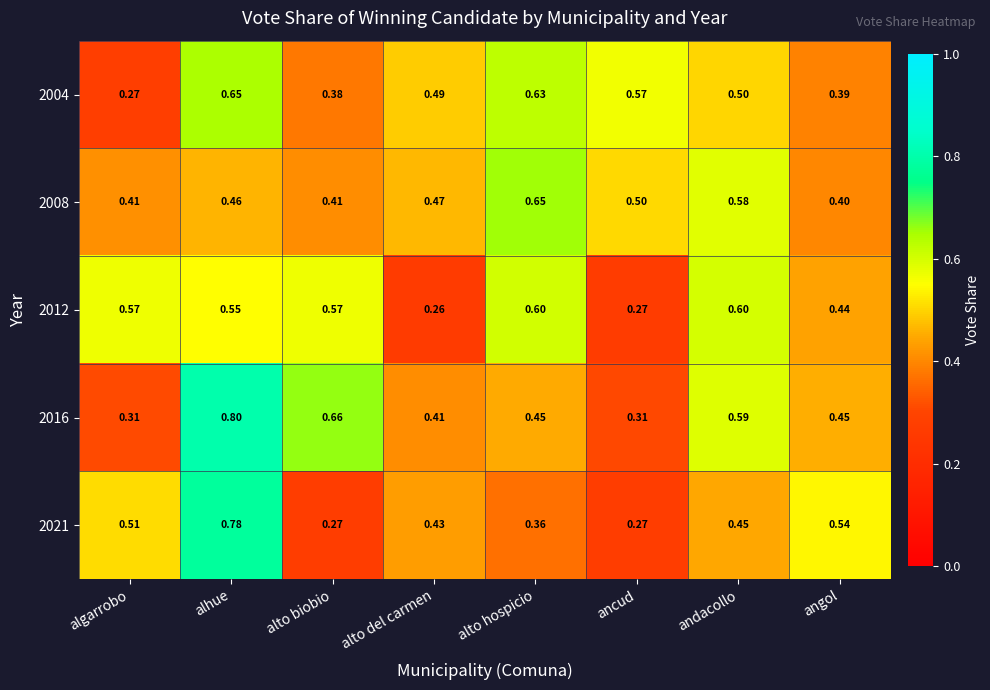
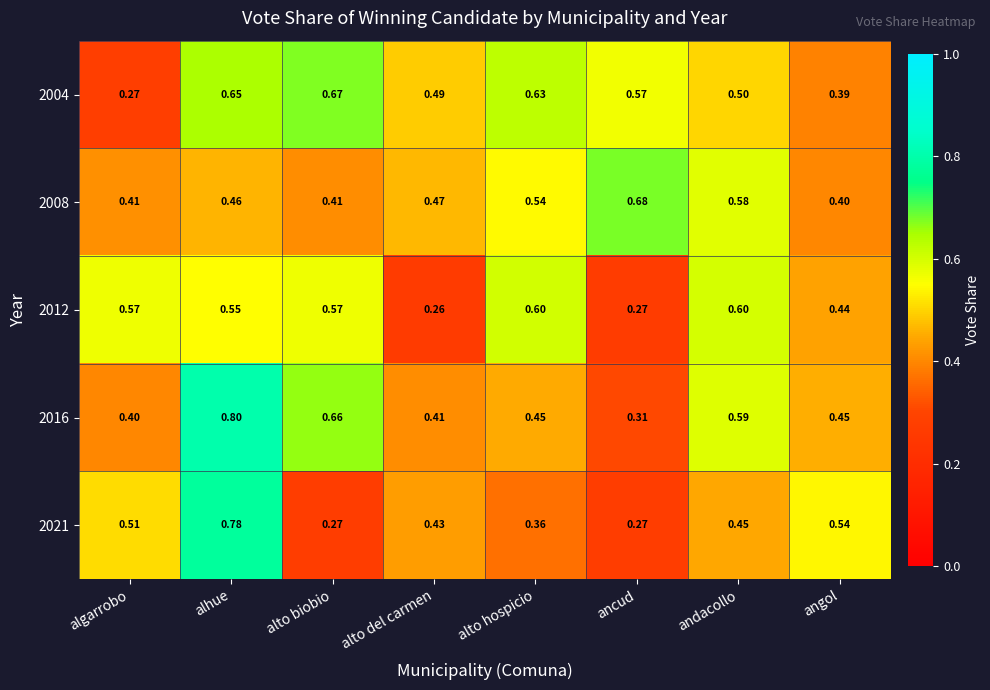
  {
    "2004": {
      "algarrobo": 0.27,
      "alhue": 0.65,
-     "alto biobio": 0.38,
+     "alto biobio": 0.67,
      "alto del carmen": 0.49,
      "alto hospicio": 0.63,
      "ancud": 0.57,
      "andacollo": 0.50,
      "angol": 0.39
    },
    "2008": {
      "algarrobo": 0.41,
      "alhue": 0.46,
      "alto biobio": 0.41,
      "alto del carmen": 0.47,
-     "alto hospicio": 0.65,
-     "ancud": 0.50,
+     "alto hospicio": 0.54,
+     "ancud": 0.68,
      "andacollo": 0.58,
      "angol": 0.40
    },
    "2012": {
      "algarrobo": 0.57,
      "alhue": 0.55,
      "alto biobio": 0.57,
      "alto del carmen": 0.26,
      "alto hospicio": 0.60,
      "ancud": 0.27,
      "andacollo": 0.60,
      "angol": 0.44
    },
    "2016": {
-     "algarrobo": 0.31,
+     "algarrobo": 0.40,
      "alhue": 0.80,
      "alto biobio": 0.66,
      "alto del carmen": 0.41,
      "alto hospicio": 0.45,
      "ancud": 0.31,
      "andacollo": 0.59,
      "angol": 0.45
    },
    "2021": {
      "algarrobo": 0.51,
      "alhue": 0.78,
      "alto biobio": 0.27,
      "alto del carmen": 0.43,
      "alto hospicio": 0.36,
      "ancud": 0.27,
      "andacollo": 0.45,
      "angol": 0.54
    }
  }
